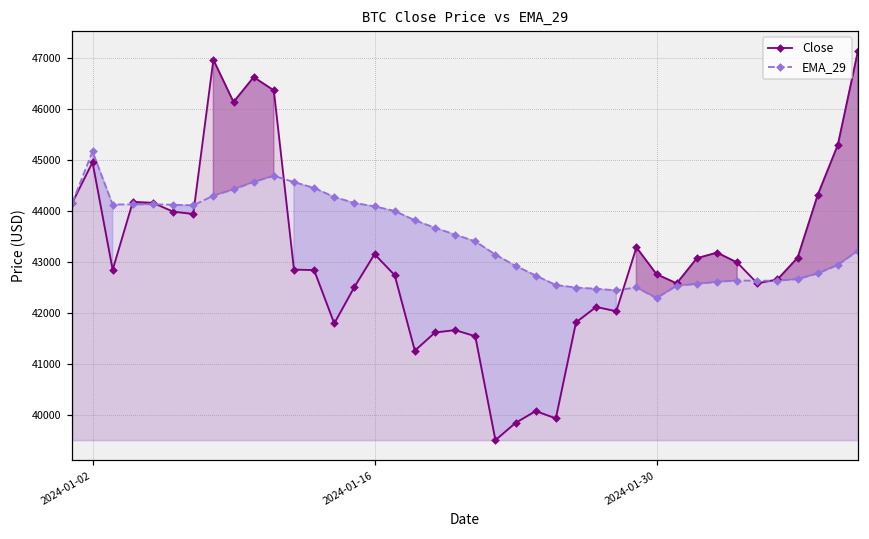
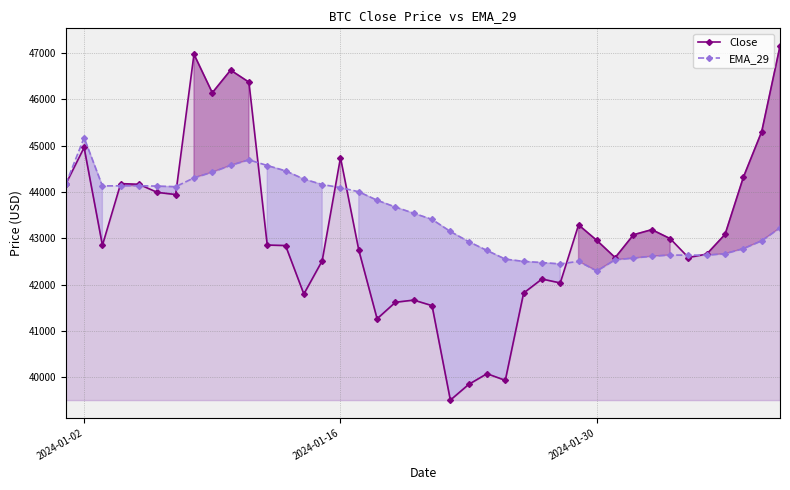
  {
    "Close": {
      "2024-01-02": 45000,
-     "2024-01-16": 43200,
-     "2024-01-30": 42800
+     "2024-01-16": 44700,
+     "2024-01-30": 43000
    },
    "EMA_29": {
      "2024-01-02": 45200,
      "2024-01-16": 44100,
      "2024-01-30": 42300
    }
  }
